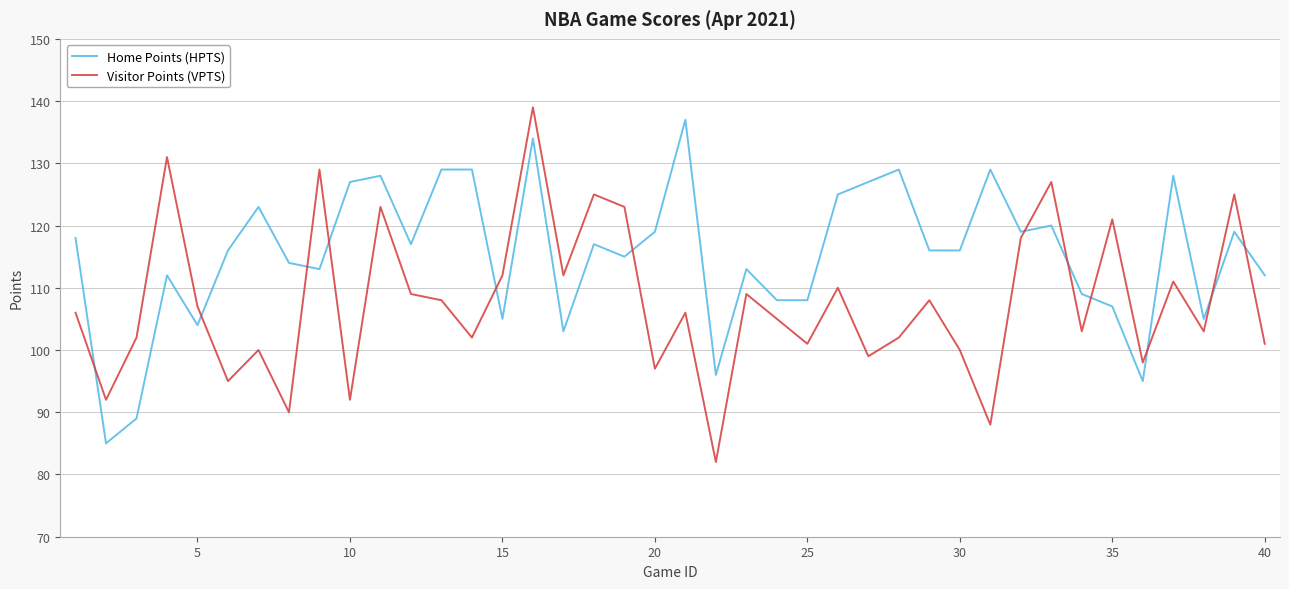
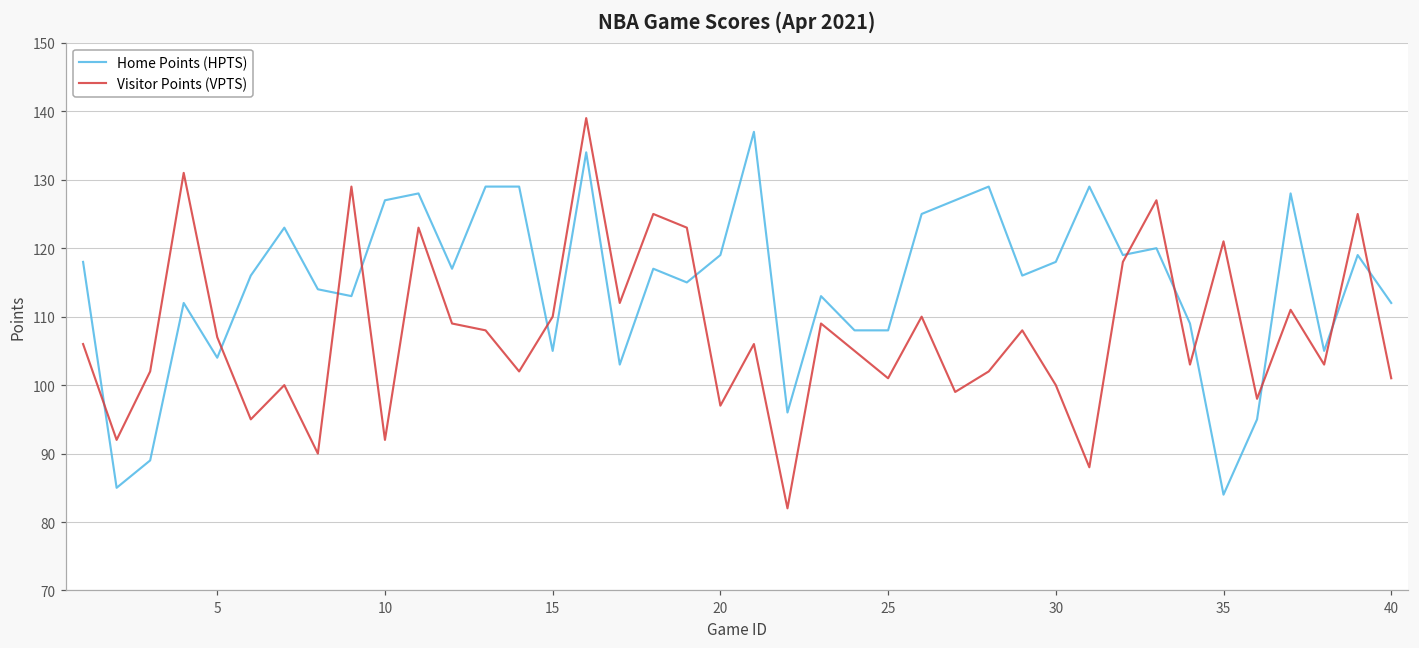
  {
    "Home Points (HPTS)": {
      "5": 104,
      "10": 127,
      "15": 105,
      "20": 119,
      "25": 108,
-     "30": 116,
-     "35": 107,
+     "30": 118,
+     "35": 84,
      "40": 112
    },
    "Visitor Points (VPTS)": {
      "5": 107,
      "10": 92,
-     "15": 112,
+     "15": 110,
      "20": 97,
      "25": 101,
      "30": 100,
      "35": 121,
      "40": 101
    }
  }
